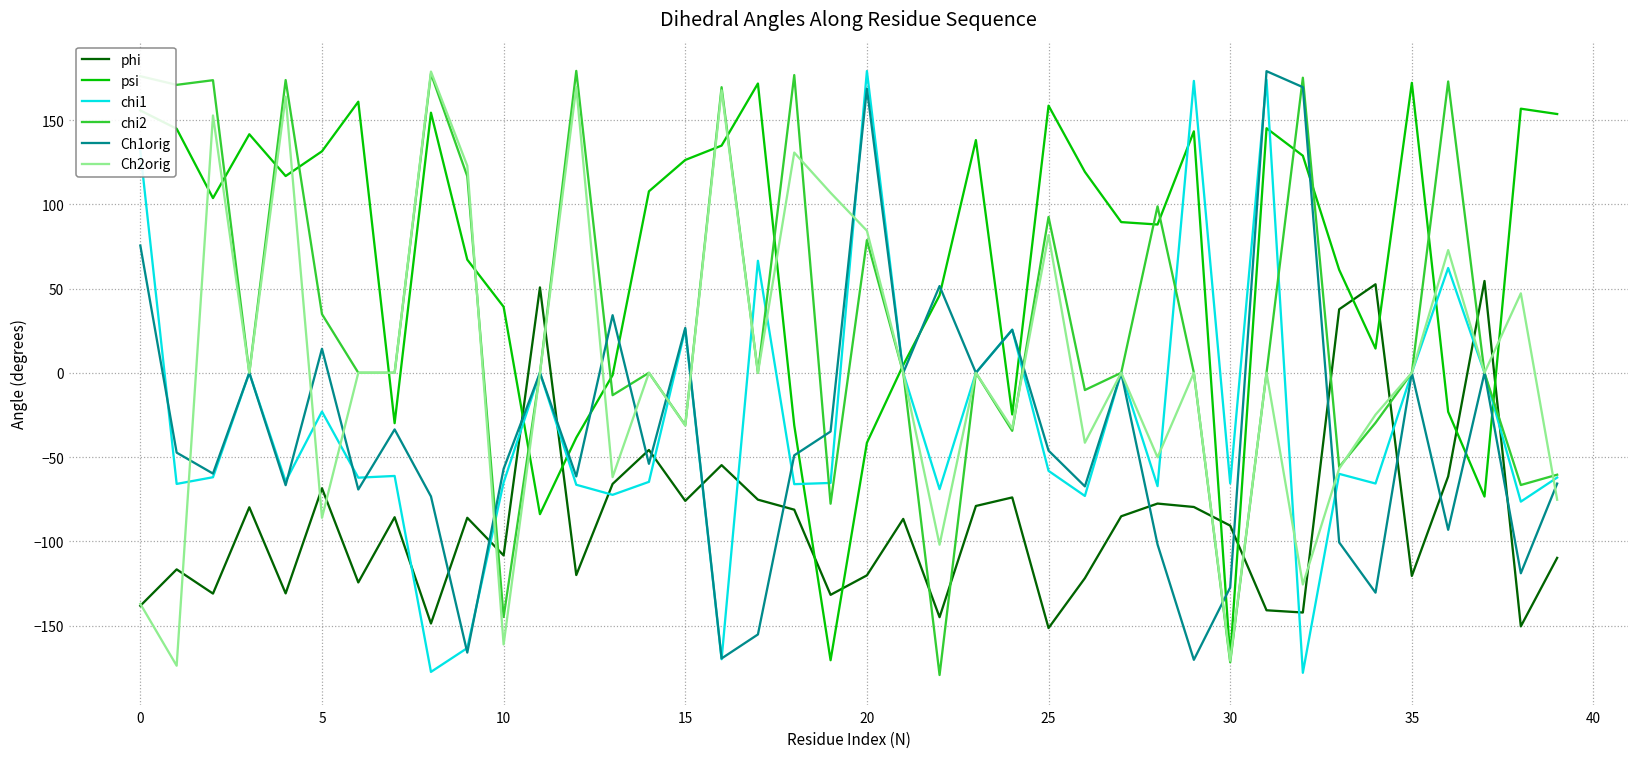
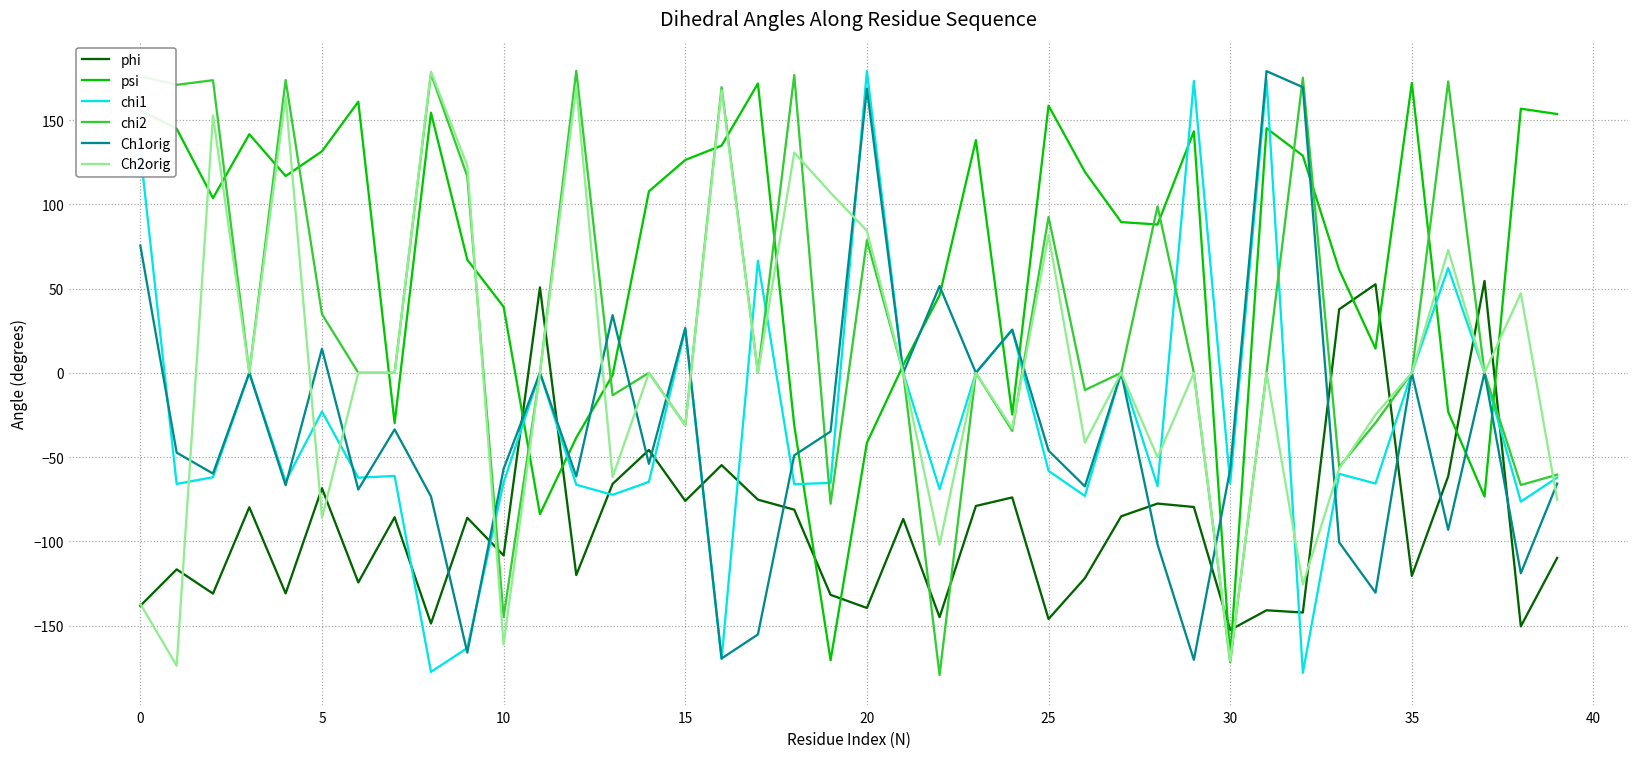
  {
    "phi": {
      "5": -69,
      "10": -108,
      "15": -76,
-     "20": -120,
-     "25": -152,
-     "30": -91,
+     "20": -140,
+     "25": -146,
+     "30": -153,
      "35": -121
    },
    "psi": {
      "5": 131,
      "10": 39,
      "15": 126,
      "20": -42,
      "25": 159,
      "30": -169,
      "35": 172
    },
    "chi1": {
      "5": -23,
      "10": -65,
      "20": 179,
      "25": -58,
      "30": -66
    },
    "chi2": {
      "5": 35,
      "10": -145,
      "20": 79,
      "25": 92
    },
    "Ch1orig": {
      "0": 76,
      "5": 14,
      "10": -57,
      "20": 169,
      "25": -46,
-     "30": -127
+     "30": -57
    },
    "Ch2orig": {
      "5": -86,
      "10": -161,
      "20": 84,
      "25": 82
    }
  }
